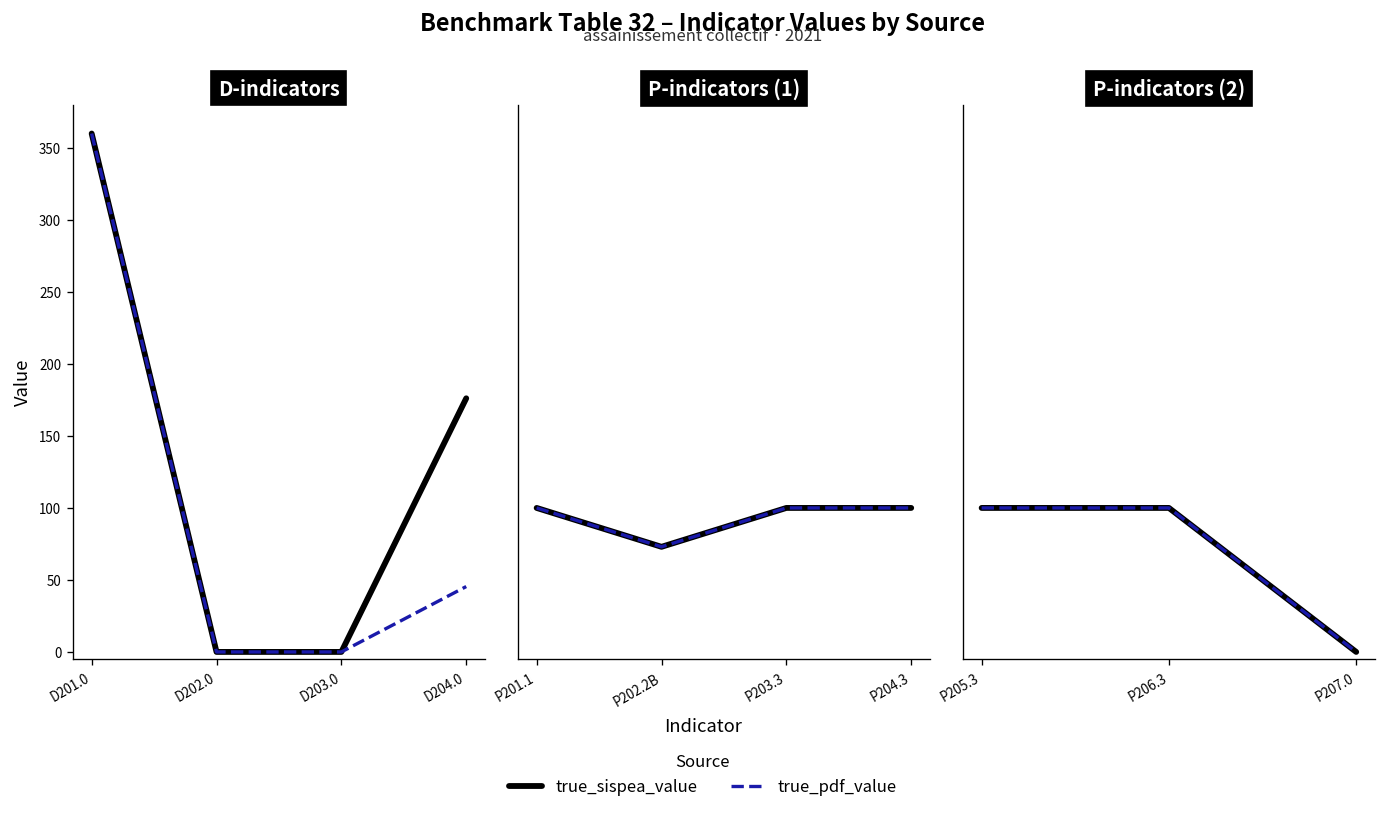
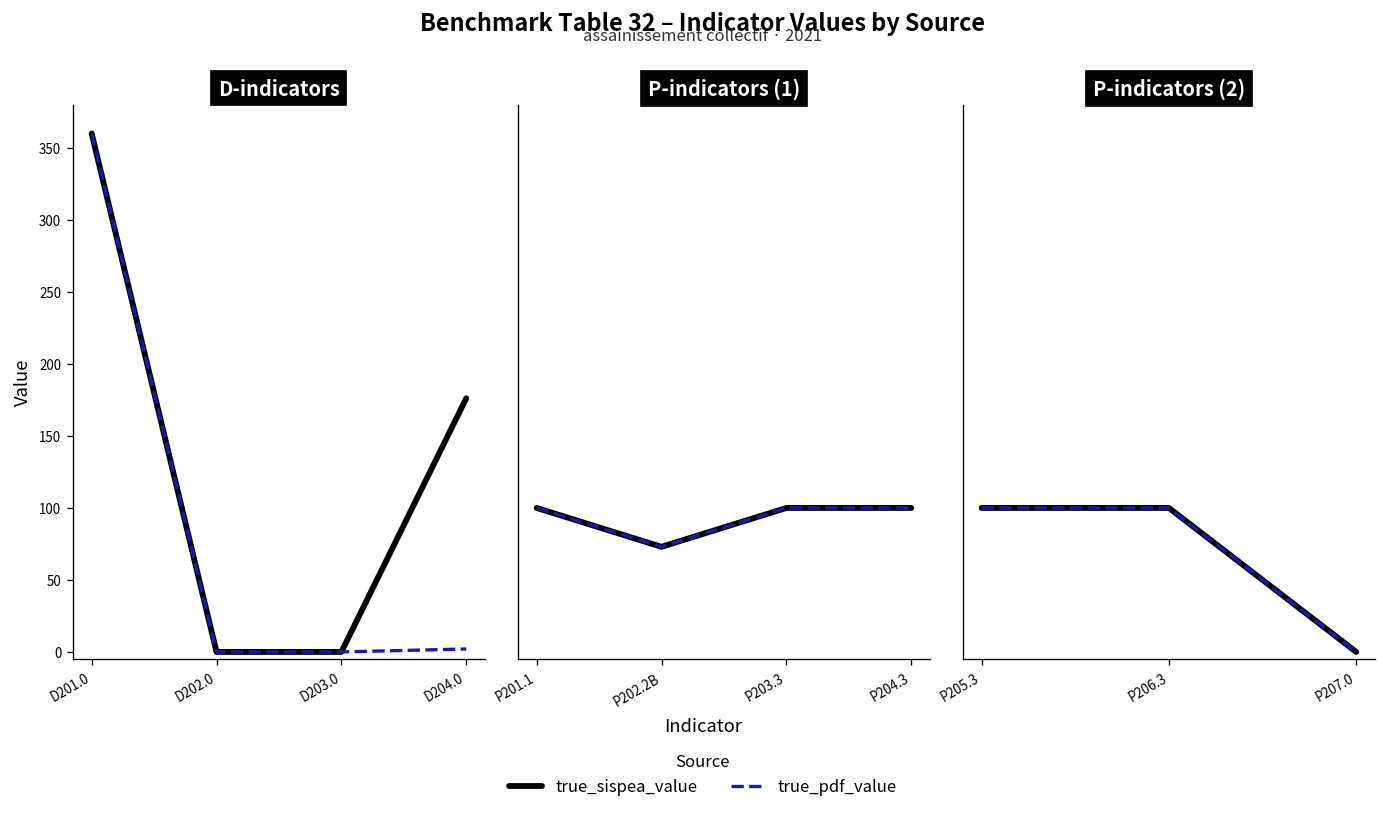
  {
    "D-indicators": {
      "true_sispea_value": {
        "D204.0": 176
      },
      "true_pdf_value": {
-       "D204.0": 45
+       "D204.0": 2
      }
    }
  }
